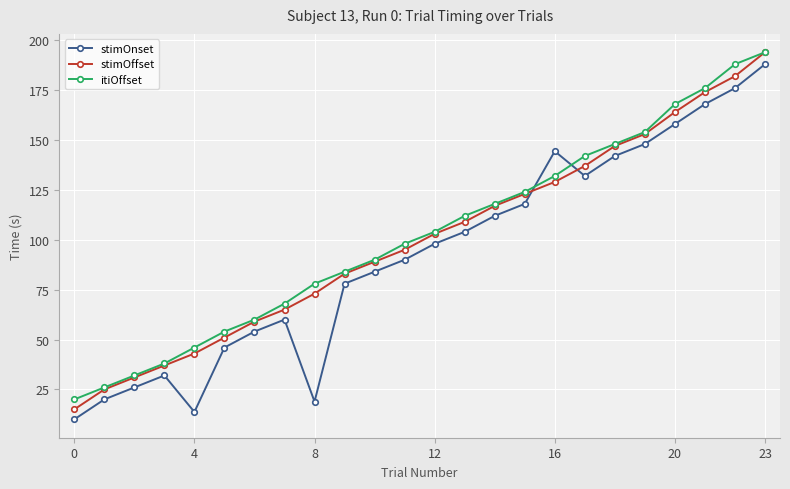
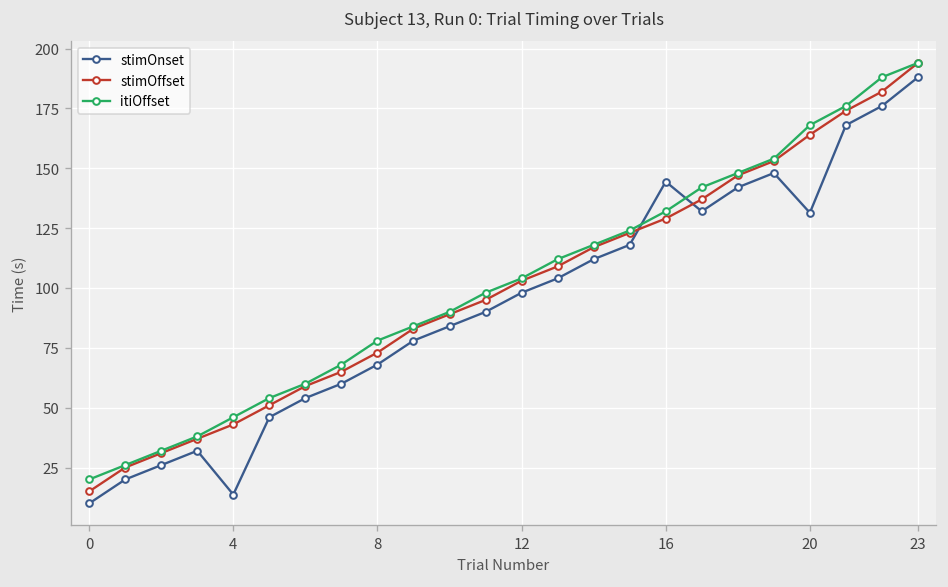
  {
    "stimOnset": {
      "0": 10,
      "4": 14,
-     "8": 19,
+     "8": 68,
      "12": 98,
      "16": 144,
-     "20": 158,
+     "20": 131,
      "23": 188
    },
    "stimOffset": {
      "0": 15,
      "4": 43,
      "8": 73,
      "16": 129,
      "20": 164
    },
    "itiOffset": {
      "0": 20,
      "4": 46,
      "8": 78,
      "16": 132,
      "20": 168
    }
  }
